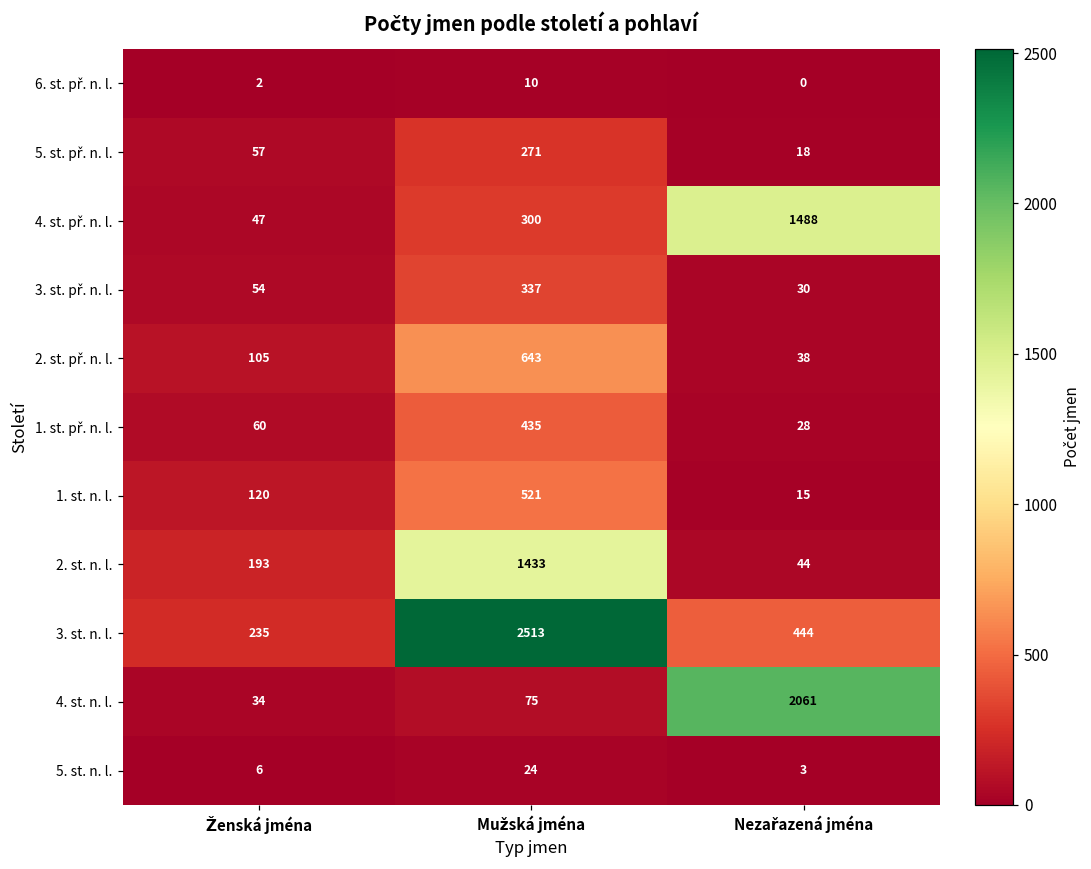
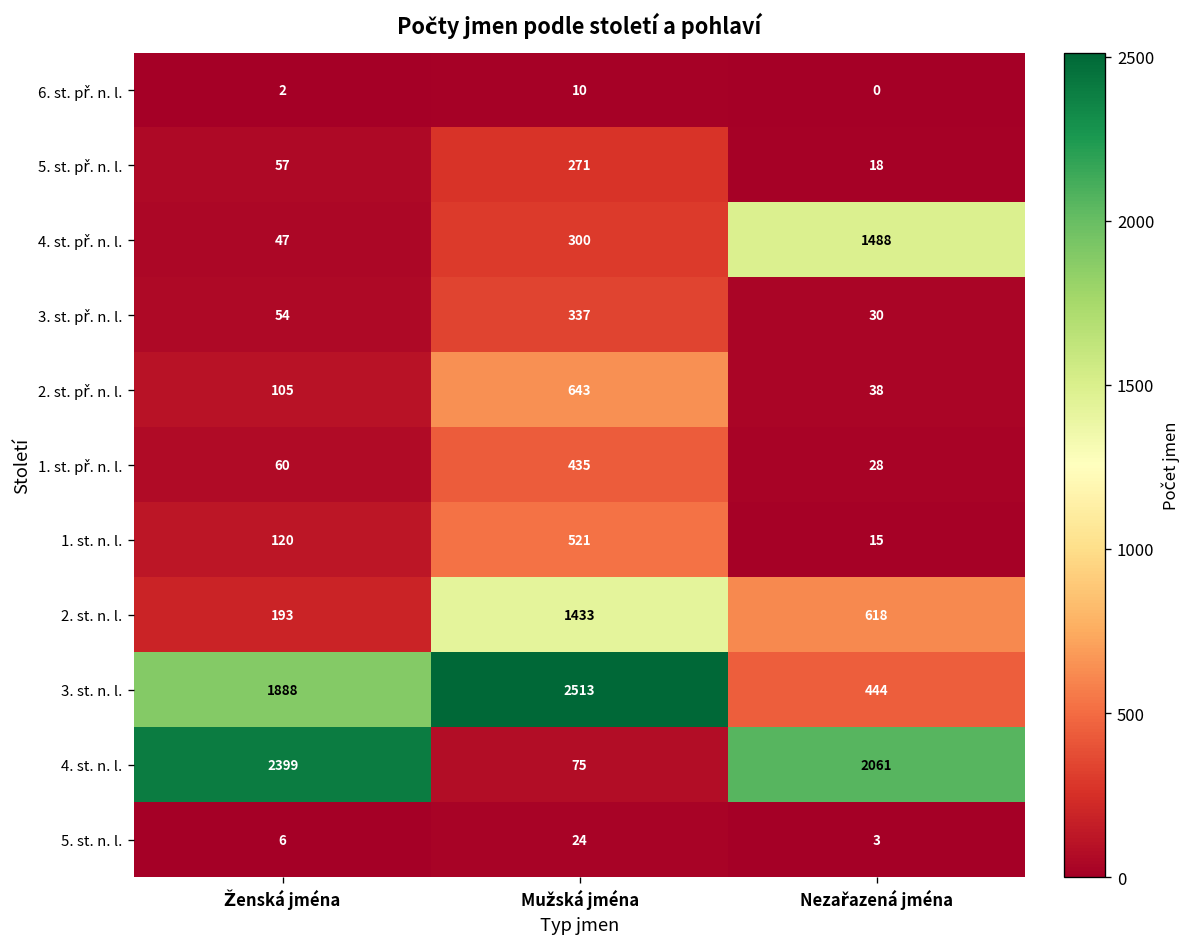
  {
    "6. st. př. n. l.": {
      "Ženská jména": 2,
      "Mužská jména": 10,
      "Nezařazená jména": 0
    },
    "5. st. př. n. l.": {
      "Ženská jména": 57,
      "Mužská jména": 271,
      "Nezařazená jména": 18
    },
    "4. st. př. n. l.": {
      "Ženská jména": 47,
      "Mužská jména": 300,
      "Nezařazená jména": 1488
    },
    "3. st. př. n. l.": {
      "Ženská jména": 54,
      "Mužská jména": 337,
      "Nezařazená jména": 30
    },
    "2. st. př. n. l.": {
      "Ženská jména": 105,
      "Mužská jména": 643,
      "Nezařazená jména": 38
    },
    "1. st. př. n. l.": {
      "Ženská jména": 60,
      "Mužská jména": 435,
      "Nezařazená jména": 28
    },
    "1. st. n. l.": {
      "Ženská jména": 120,
      "Mužská jména": 521,
      "Nezařazená jména": 15
    },
    "2. st. n. l.": {
      "Ženská jména": 193,
      "Mužská jména": 1433,
-     "Nezařazená jména": 44
+     "Nezařazená jména": 618
    },
    "3. st. n. l.": {
-     "Ženská jména": 235,
+     "Ženská jména": 1888,
      "Mužská jména": 2513,
      "Nezařazená jména": 444
    },
    "4. st. n. l.": {
-     "Ženská jména": 34,
+     "Ženská jména": 2399,
      "Mužská jména": 75,
      "Nezařazená jména": 2061
    },
    "5. st. n. l.": {
      "Ženská jména": 6,
      "Mužská jména": 24,
      "Nezařazená jména": 3
    }
  }
